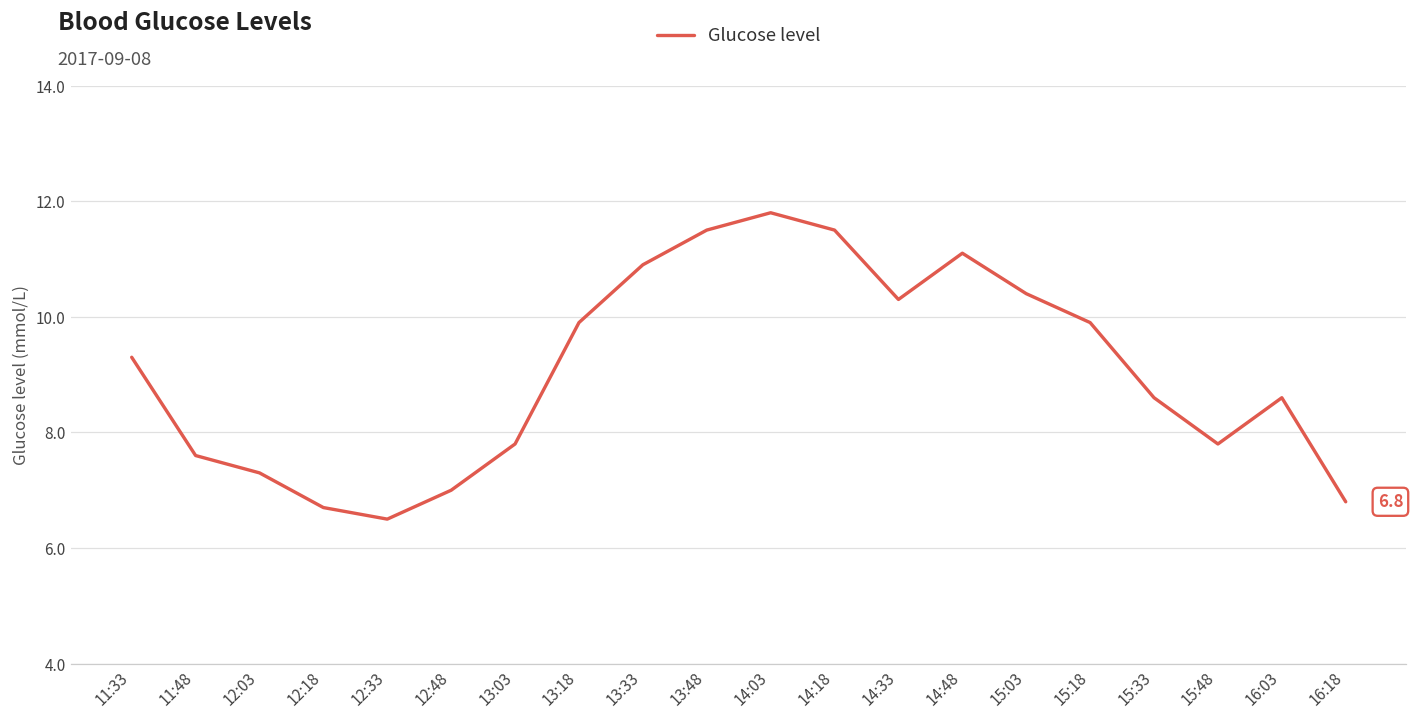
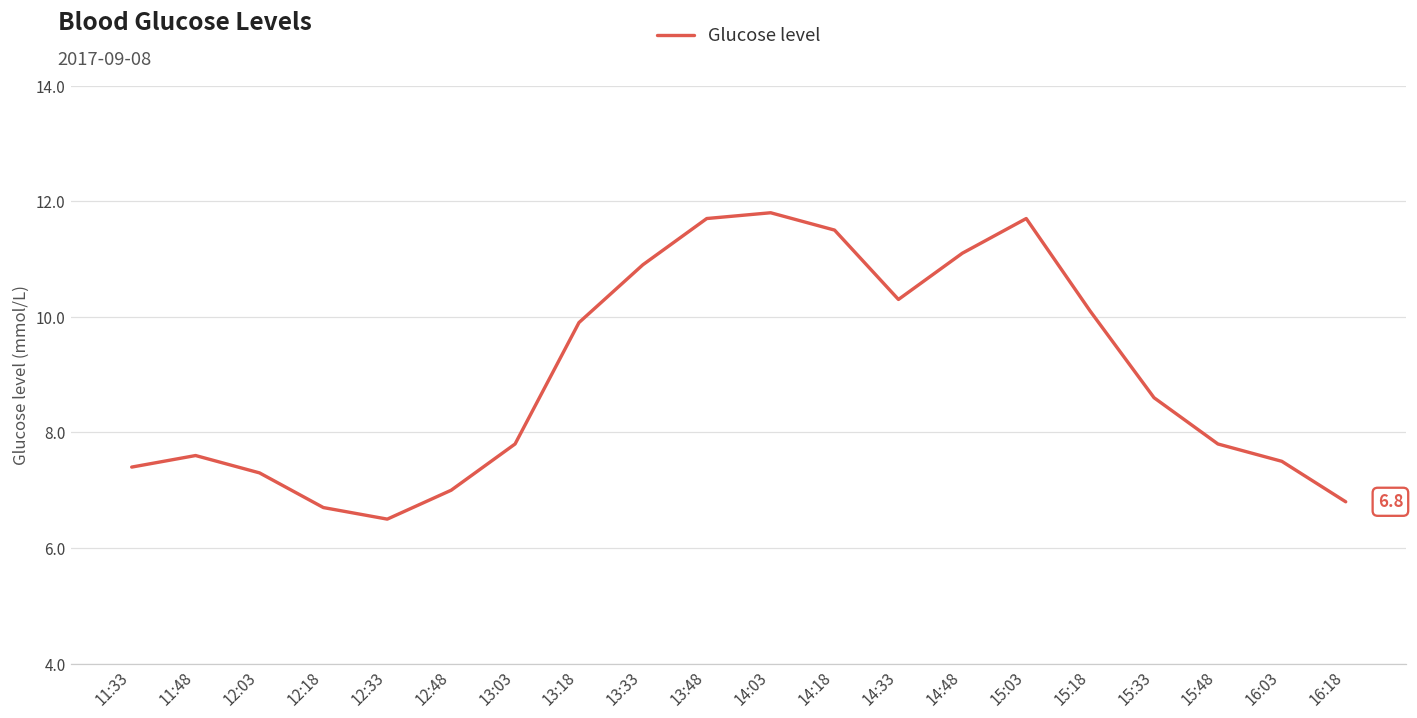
  {
-   "11:33": 9.3,
+   "11:33": 7.4,
    "11:48": 7.6,
    "12:03": 7.3,
    "12:18": 6.7,
    "12:33": 6.5,
    "12:48": 7.0,
    "13:03": 7.8,
    "13:18": 9.9,
    "13:33": 10.9,
-   "13:48": 11.5,
+   "13:48": 11.7,
    "14:03": 11.8,
    "14:18": 11.5,
    "14:33": 10.3,
    "14:48": 11.1,
-   "15:03": 10.4,
-   "15:18": 9.9,
+   "15:03": 11.7,
+   "15:18": 10.1,
    "15:33": 8.6,
    "15:48": 7.8,
-   "16:03": 8.6,
+   "16:03": 7.5,
    "16:18": 6.8
  }
